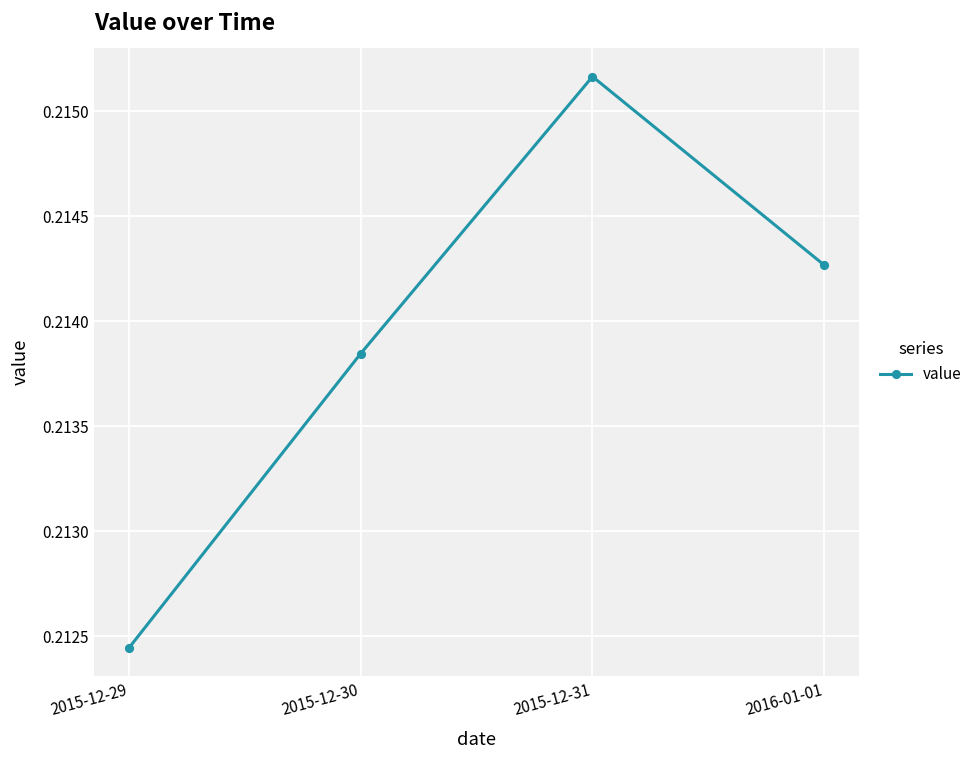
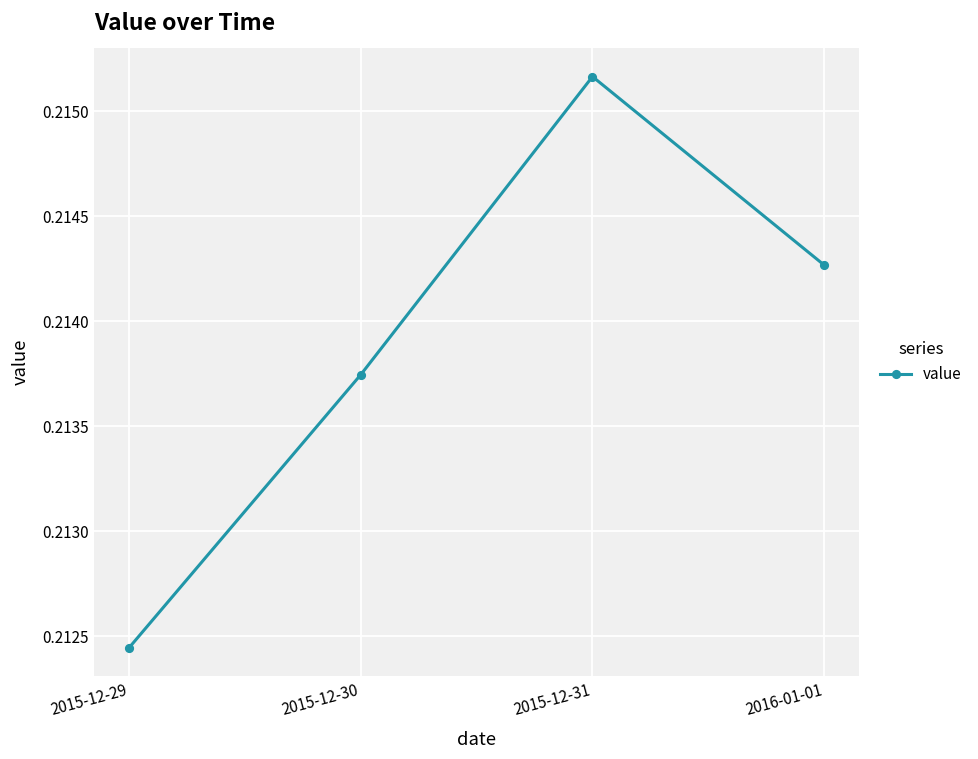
  {
    "2015-12-29": 0.21244,
-   "2015-12-30": 0.21385,
+   "2015-12-30": 0.21375,
    "2015-12-31": 0.21517,
    "2016-01-01": 0.21427
  }
